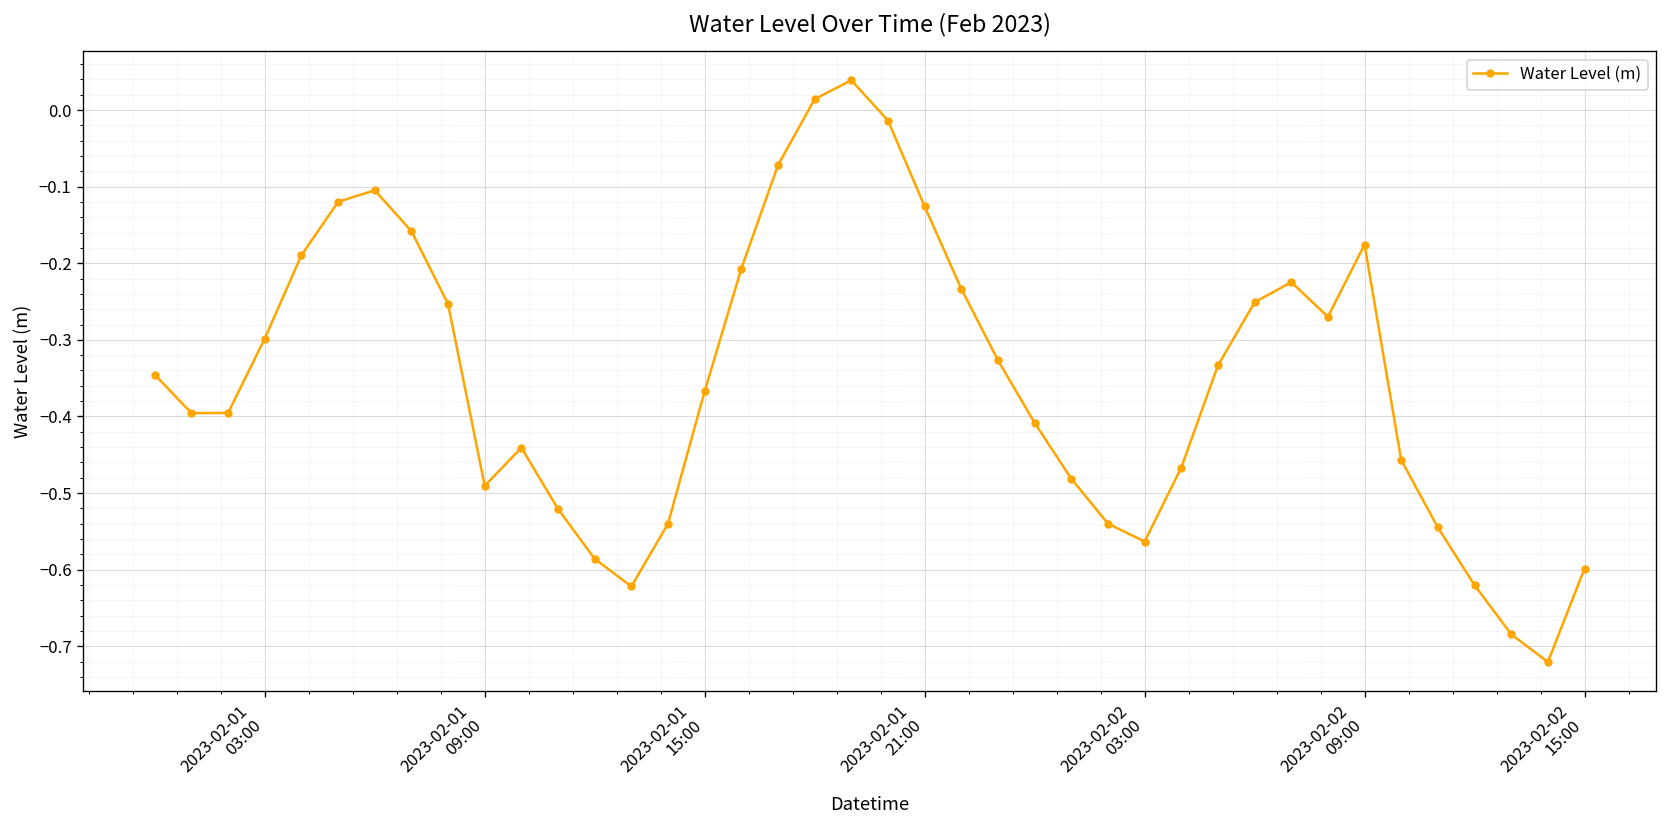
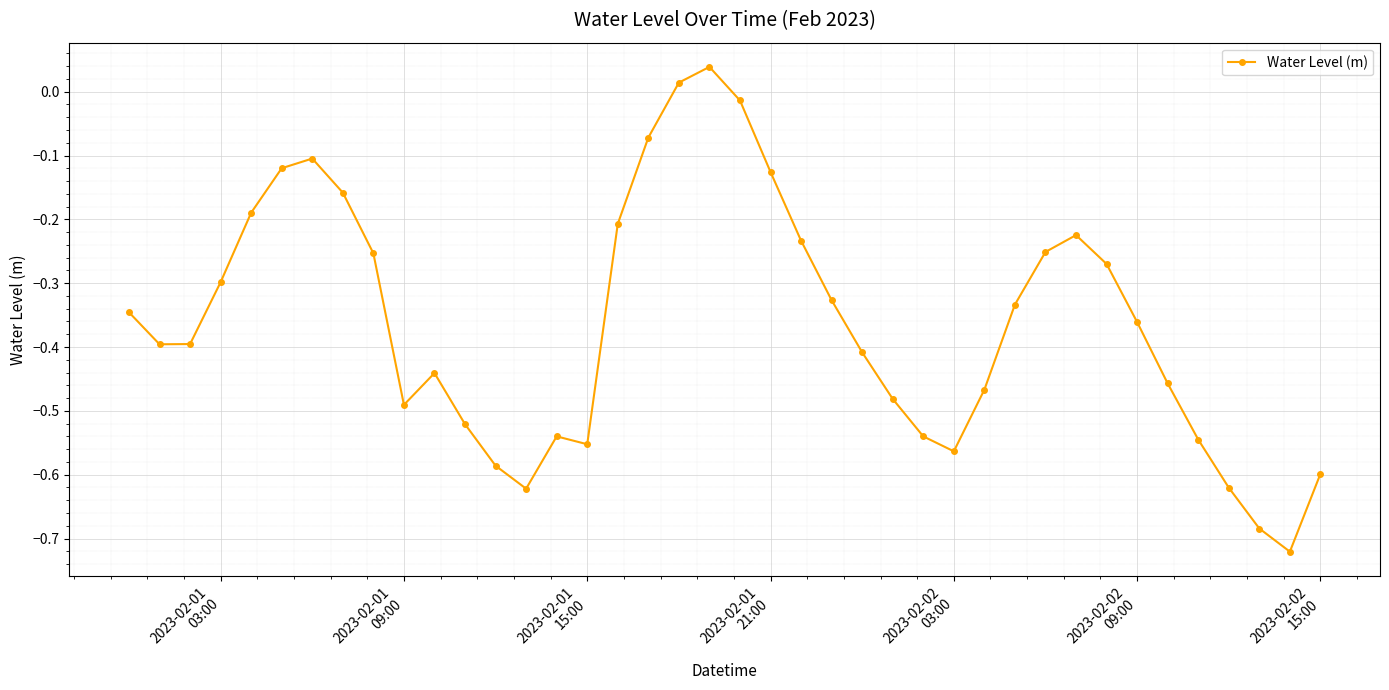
  {
    "2023-02-01 03:00": -0.30,
    "2023-02-01 09:00": -0.49,
-   "2023-02-01 15:00": -0.37,
+   "2023-02-01 15:00": -0.55,
    "2023-02-01 21:00": -0.13,
    "2023-02-02 03:00": -0.56,
-   "2023-02-02 09:00": -0.18,
+   "2023-02-02 09:00": -0.36,
    "2023-02-02 15:00": -0.60
  }
